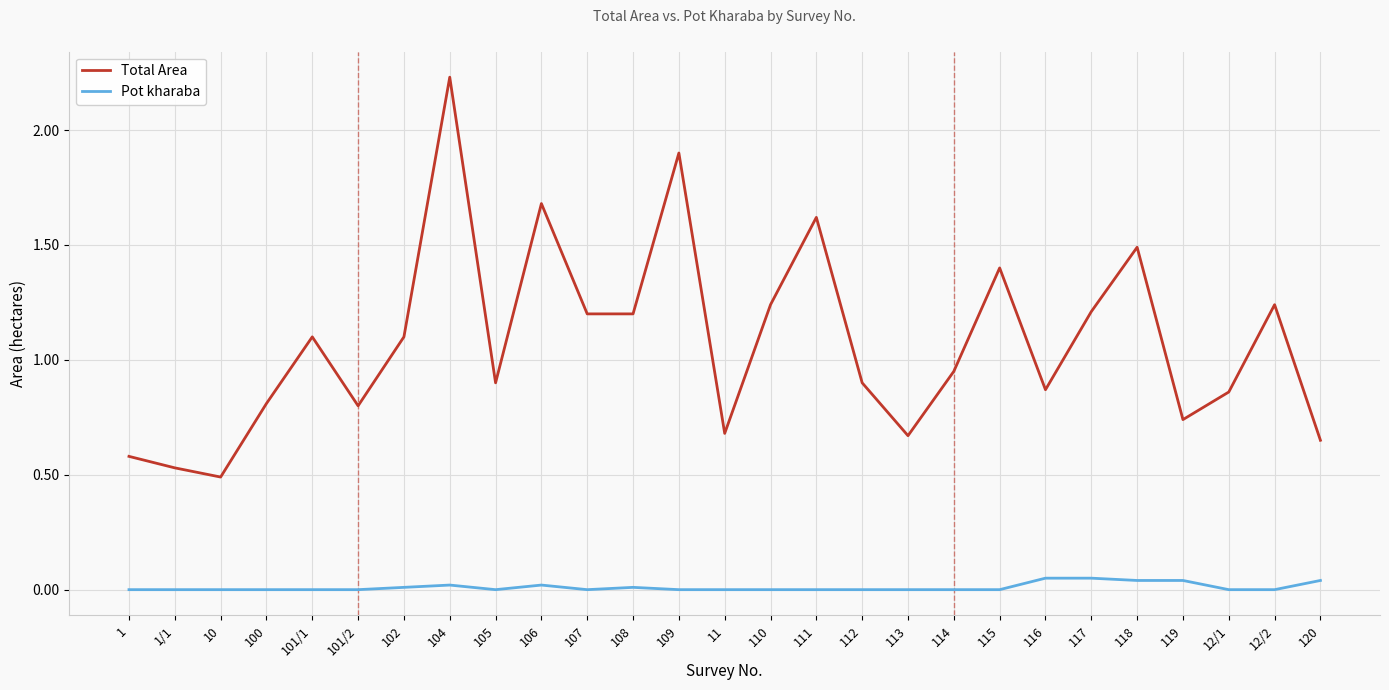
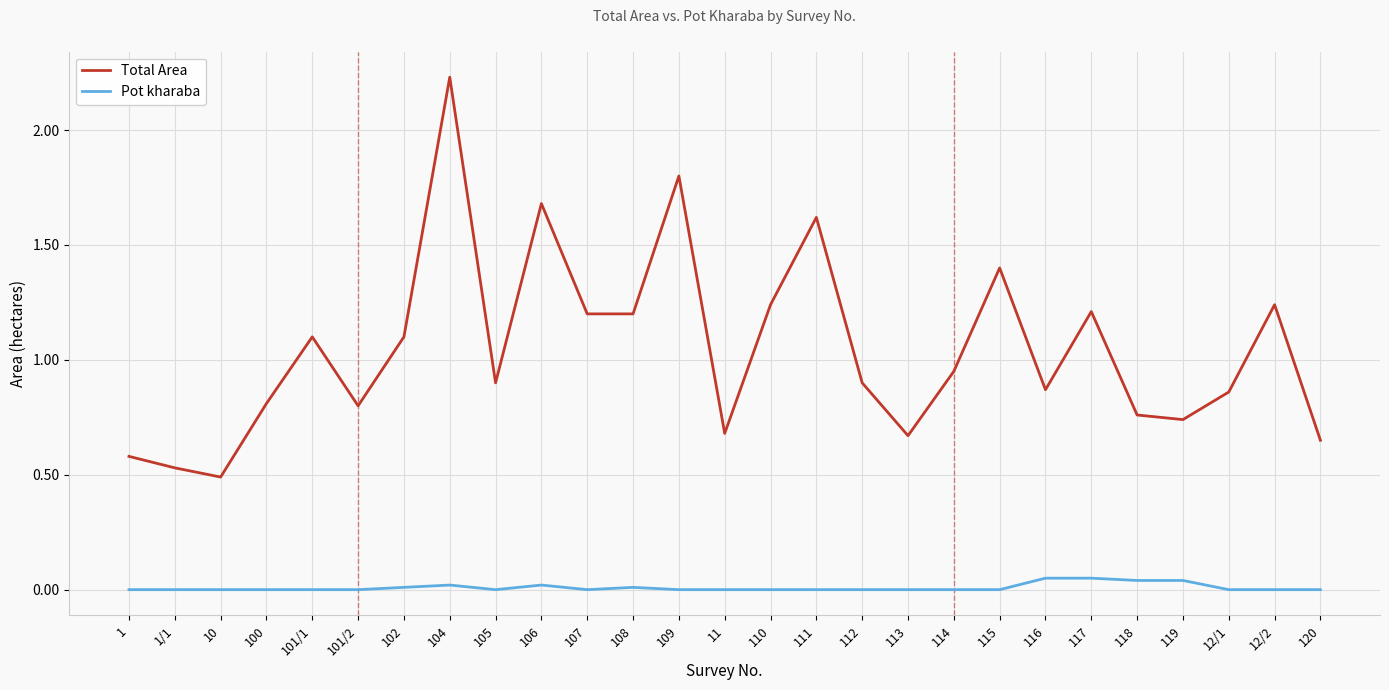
  {
    "Total Area": {
      "1": 0.58,
      "1/1": 0.53,
      "10": 0.49,
      "100": 0.81,
      "101/1": 1.10,
      "101/2": 0.80,
      "102": 1.10,
      "104": 2.23,
      "105": 0.90,
      "106": 1.68,
      "107": 1.20,
      "108": 1.20,
-     "109": 1.9,
+     "109": 1.8,
      "11": 0.68,
      "110": 1.24,
      "111": 1.62,
      "112": 0.90,
      "113": 0.67,
      "114": 0.95,
      "115": 1.40,
      "116": 0.87,
      "117": 1.21,
-     "118": 1.49,
+     "118": 0.76,
      "119": 0.74,
      "12/1": 0.86,
      "12/2": 1.24,
      "120": 0.65
    },
    "Pot kharaba": {
      "1": 0.00,
      "1/1": 0.00,
      "10": 0.00,
      "100": 0.00,
      "101/1": 0.00,
      "101/2": 0.00,
      "102": 0.01,
      "104": 0.02,
      "105": 0.00,
      "106": 0.02,
      "107": 0.00,
      "108": 0.01,
      "109": 0.00,
      "11": 0.00,
      "110": 0.00,
      "111": 0.00,
      "112": 0.00,
      "113": 0.00,
      "114": 0.00,
      "115": 0.00,
      "116": 0.05,
      "117": 0.05,
      "118": 0.04,
      "119": 0.04,
      "12/1": 0.00,
      "12/2": 0.00,
-     "120": 0.04
+     "120": 0.00
    }
  }
